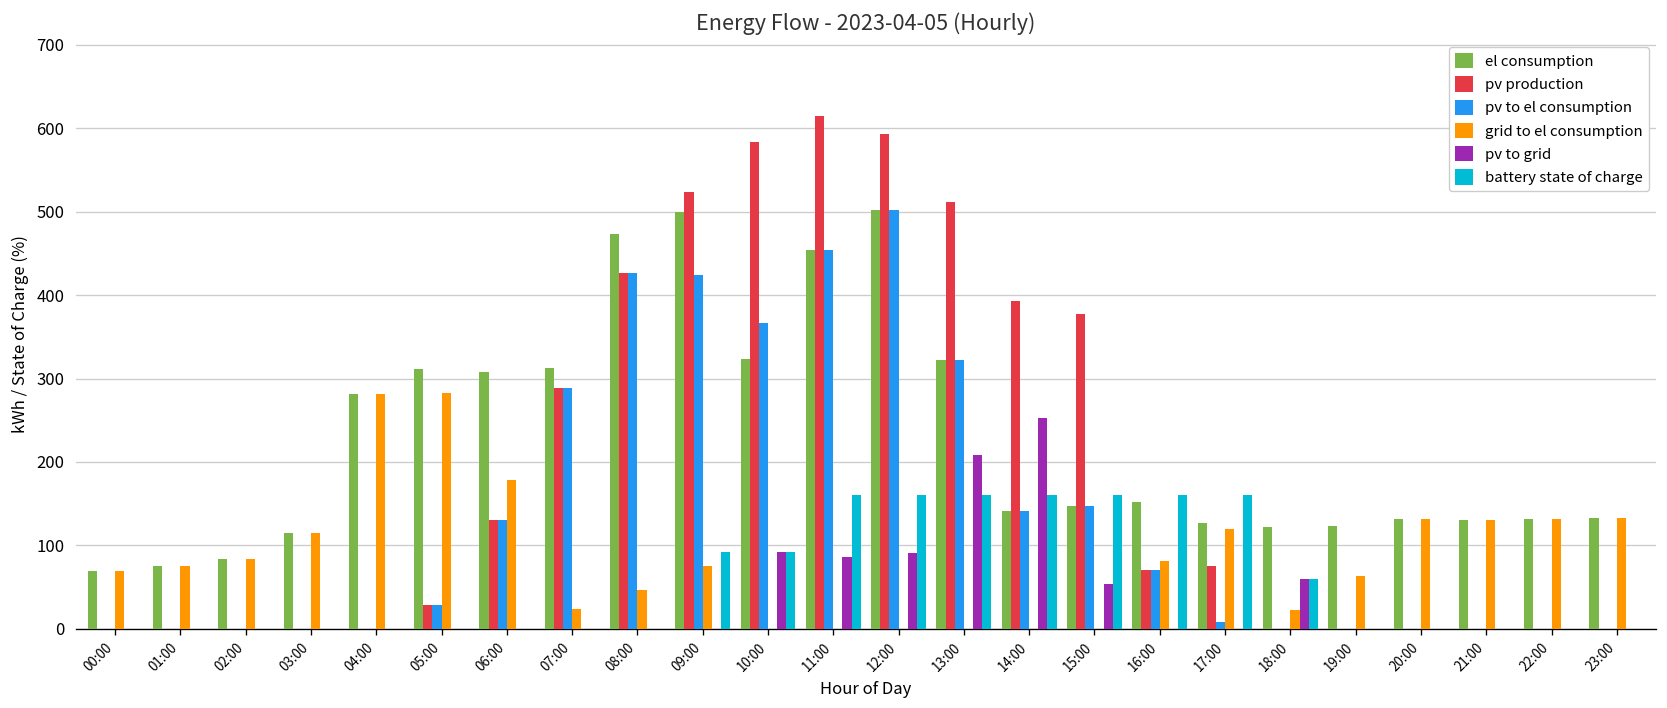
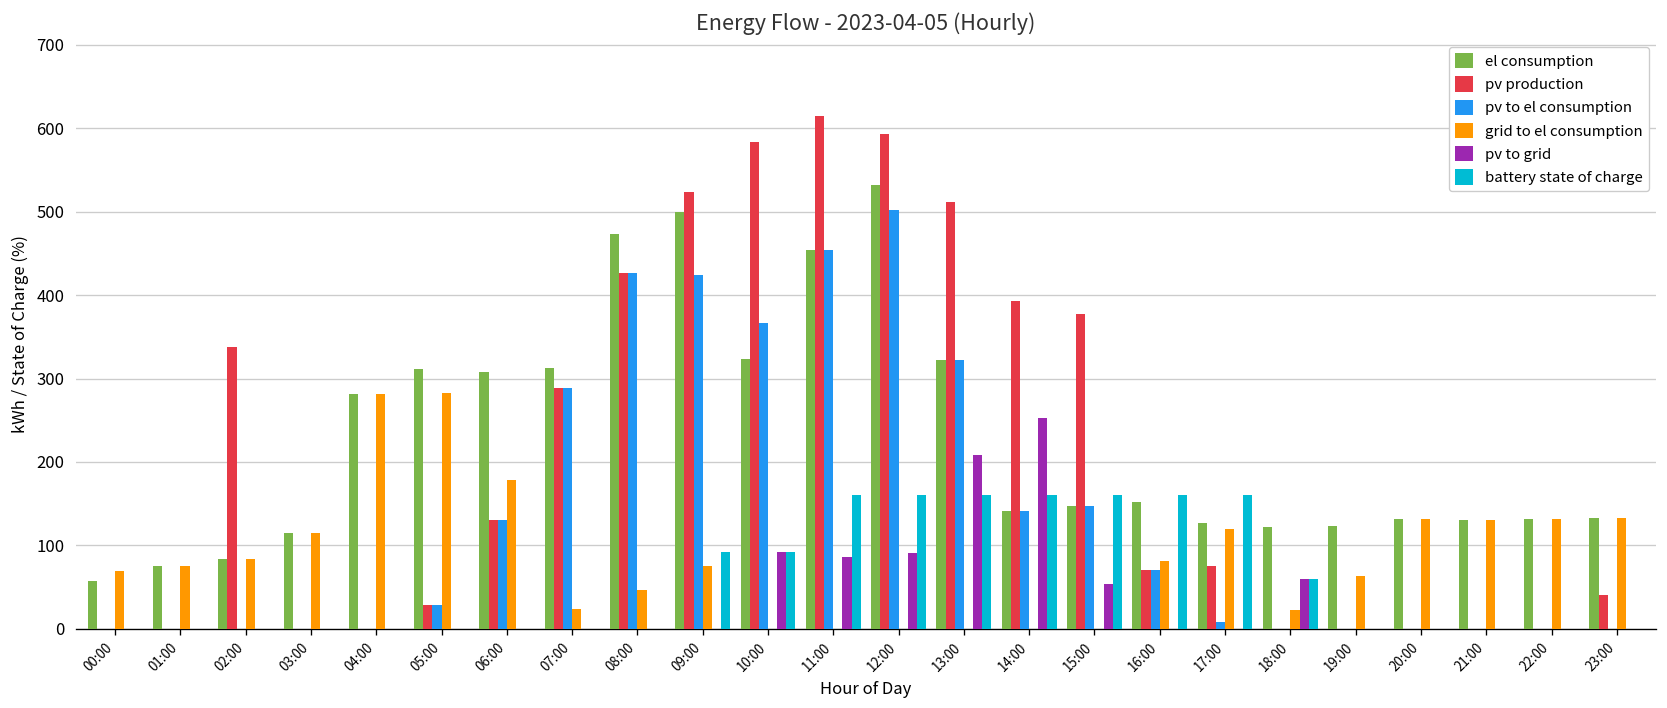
  {
    "el consumption": {
-     "00:00": 70,
+     "00:00": 60,
      "01:00": 70,
      "02:00": 80,
      "03:00": 110,
      "04:00": 280,
      "05:00": 310,
      "06:00": 310,
      "07:00": 310,
      "08:00": 470,
      "09:00": 500,
      "10:00": 320,
      "11:00": 450,
-     "12:00": 500,
+     "12:00": 530,
      "13:00": 320,
      "14:00": 140,
      "15:00": 150,
      "16:00": 150,
      "17:00": 130,
      "18:00": 120,
      "19:00": 120,
      "20:00": 130,
      "21:00": 130,
      "22:00": 130,
      "23:00": 130
    },
    "pv production": {
      "00:00": 0,
      "01:00": 0,
-     "02:00": 0,
+     "02:00": 340,
      "03:00": 0,
      "04:00": 0,
      "05:00": 30,
      "06:00": 130,
      "07:00": 290,
      "08:00": 430,
      "09:00": 520,
      "10:00": 580,
      "11:00": 610,
      "12:00": 590,
      "13:00": 510,
      "14:00": 390,
      "15:00": 380,
      "16:00": 70,
      "17:00": 70,
      "18:00": 0,
      "19:00": 0,
      "20:00": 0,
      "21:00": 0,
      "22:00": 0,
-     "23:00": 0
+     "23:00": 40
    },
    "grid to el consumption": {
      "00:00": 70,
      "01:00": 70,
      "02:00": 80,
      "03:00": 110,
      "04:00": 280,
      "05:00": 280,
      "06:00": 180,
      "07:00": 20,
      "08:00": 50,
      "09:00": 80,
      "10:00": 0,
      "11:00": 0,
      "12:00": 0,
      "13:00": 0,
      "14:00": 0,
      "15:00": 0,
      "16:00": 80,
      "17:00": 120,
      "18:00": 20,
      "19:00": 60,
      "20:00": 130,
      "21:00": 130,
      "22:00": 130,
      "23:00": 130
    },
    "pv to grid": {
      "00:00": 0,
      "01:00": 0,
      "02:00": 0,
      "03:00": 0,
      "04:00": 0,
      "05:00": 0,
      "06:00": 0,
      "07:00": 0,
      "08:00": 0,
      "09:00": 0,
      "10:00": 90,
      "11:00": 90,
      "12:00": 90,
      "13:00": 210,
      "14:00": 250,
      "15:00": 50,
      "16:00": 0,
      "17:00": 0,
      "18:00": 60,
      "19:00": 0,
      "20:00": 0,
      "21:00": 0,
      "22:00": 0,
      "23:00": 0
    }
  }
